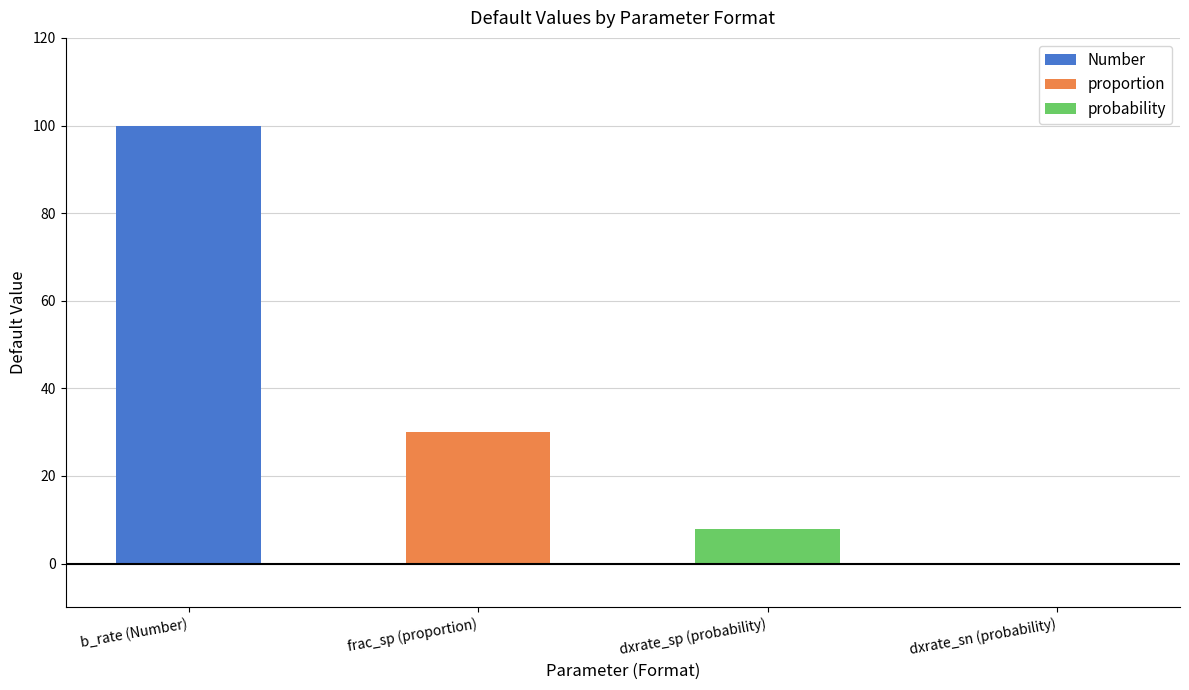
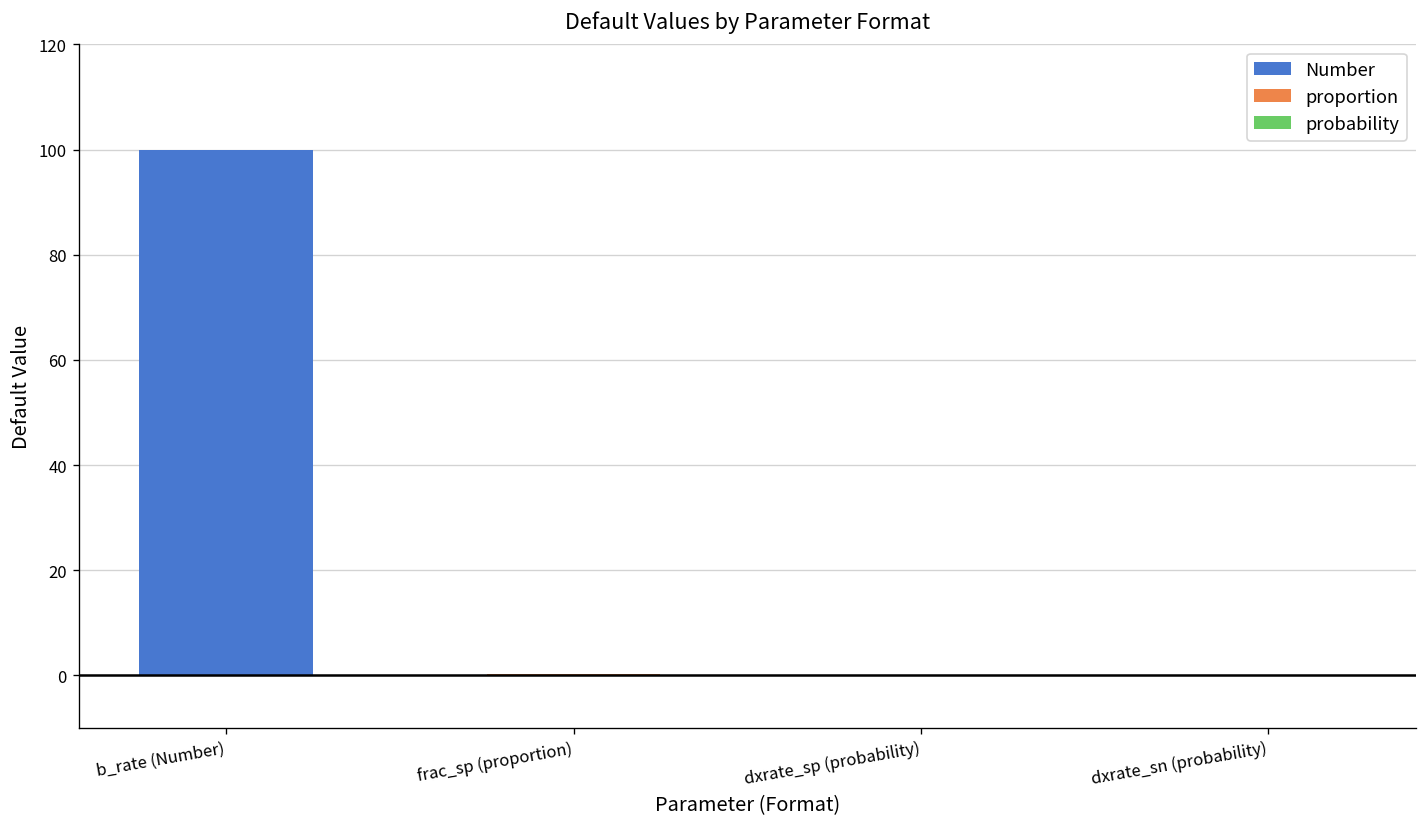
  {
    "proportion": {
-     "frac_sp (proportion)": 30
+     "frac_sp (proportion)": 0
    },
    "probability": {
-     "dxrate_sp (probability)": 8,
+     "dxrate_sp (probability)": 0,
      "dxrate_sn (probability)": 0
    }
  }
